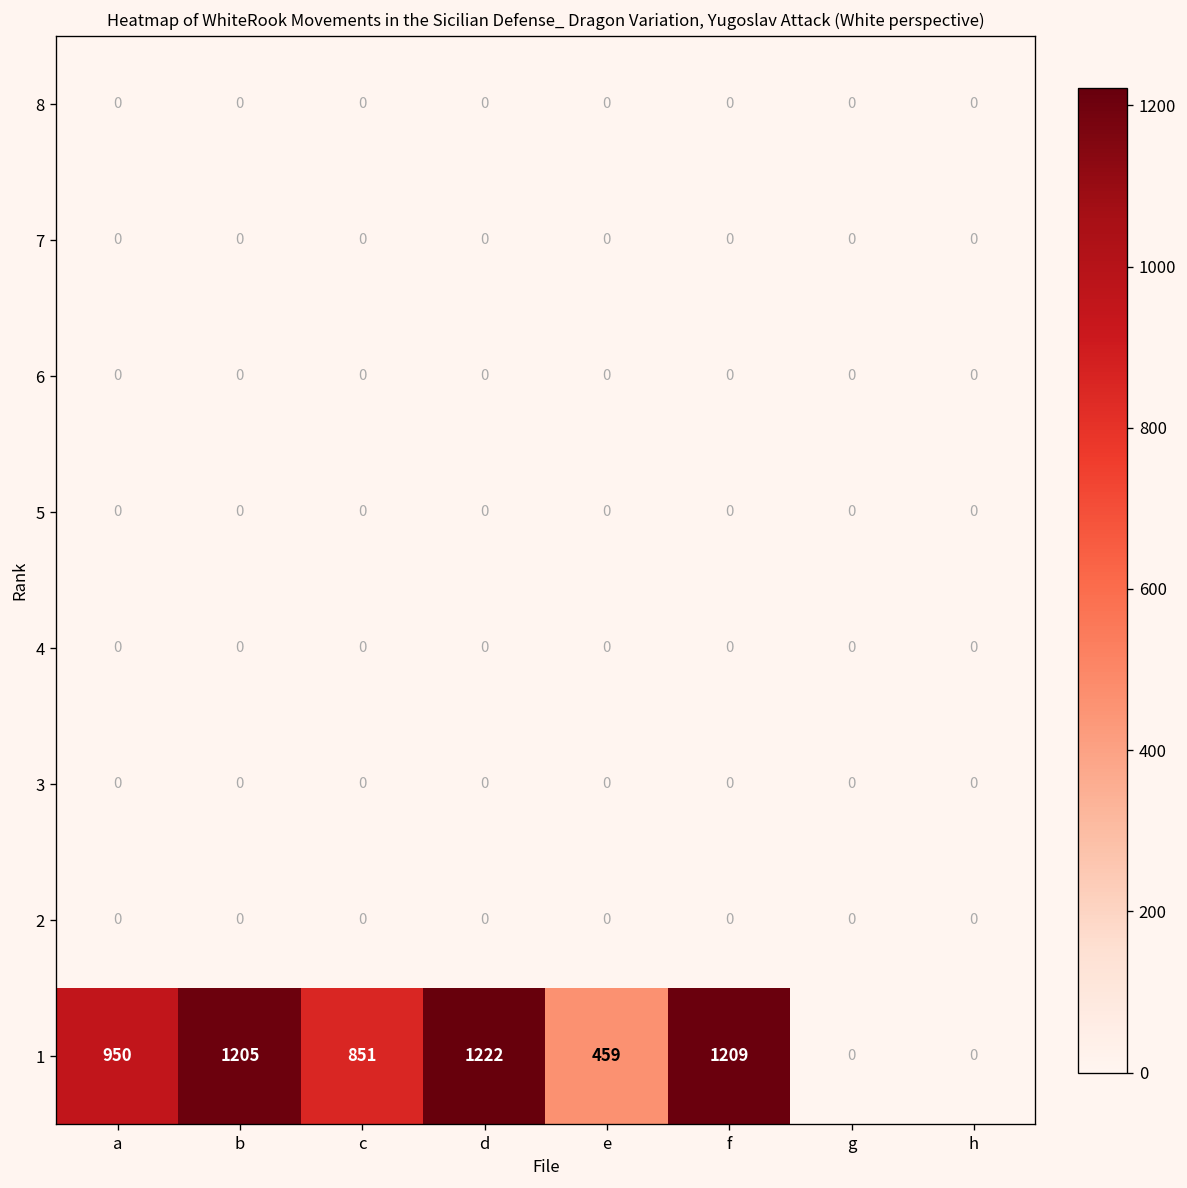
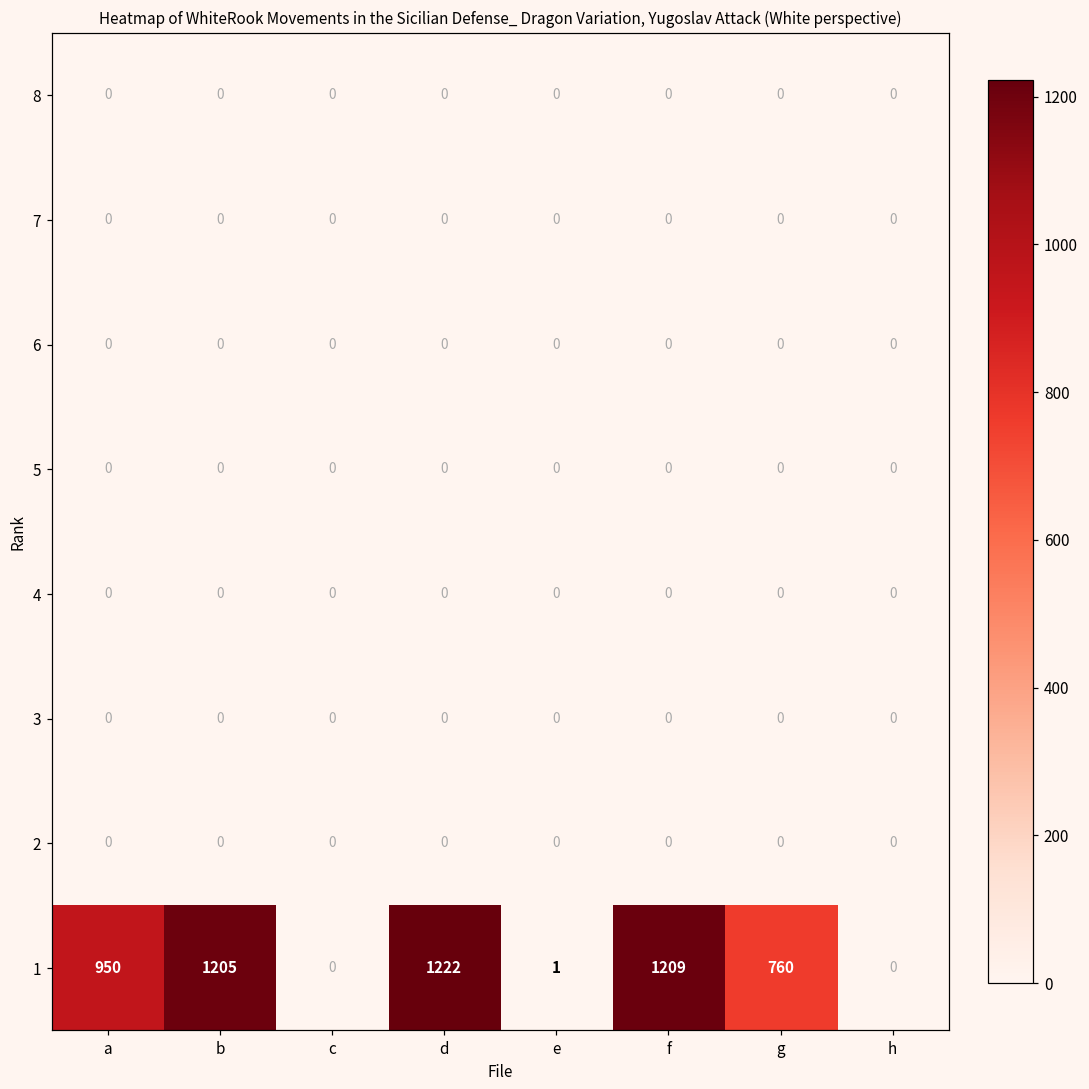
  {
    "8": {
      "a": 0,
      "b": 0,
      "c": 0,
      "d": 0,
      "e": 0,
      "f": 0,
      "g": 0,
      "h": 0
    },
    "7": {
      "a": 0,
      "b": 0,
      "c": 0,
      "d": 0,
      "e": 0,
      "f": 0,
      "g": 0,
      "h": 0
    },
    "6": {
      "a": 0,
      "b": 0,
      "c": 0,
      "d": 0,
      "e": 0,
      "f": 0,
      "g": 0,
      "h": 0
    },
    "5": {
      "a": 0,
      "b": 0,
      "c": 0,
      "d": 0,
      "e": 0,
      "f": 0,
      "g": 0,
      "h": 0
    },
    "4": {
      "a": 0,
      "b": 0,
      "c": 0,
      "d": 0,
      "e": 0,
      "f": 0,
      "g": 0,
      "h": 0
    },
    "3": {
      "a": 0,
      "b": 0,
      "c": 0,
      "d": 0,
      "e": 0,
      "f": 0,
      "g": 0,
      "h": 0
    },
    "2": {
      "a": 0,
      "b": 0,
      "c": 0,
      "d": 0,
      "e": 0,
      "f": 0,
      "g": 0,
      "h": 0
    },
    "1": {
      "a": 950,
      "b": 1205,
-     "c": 851,
+     "c": 0,
      "d": 1222,
-     "e": 459,
+     "e": 1,
      "f": 1209,
-     "g": 0,
+     "g": 760,
      "h": 0
    }
  }
